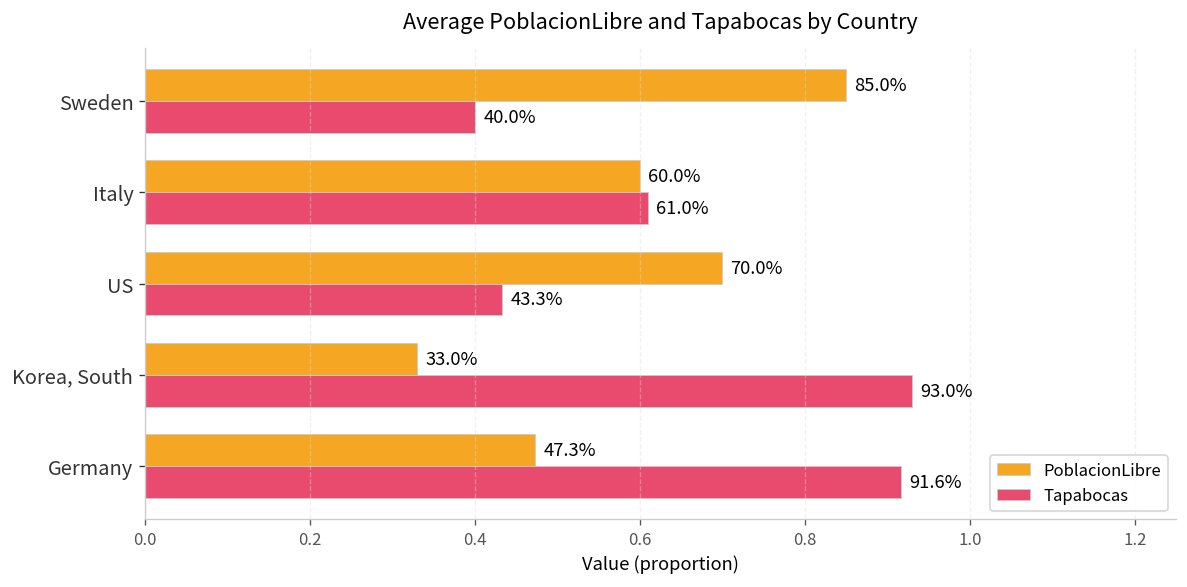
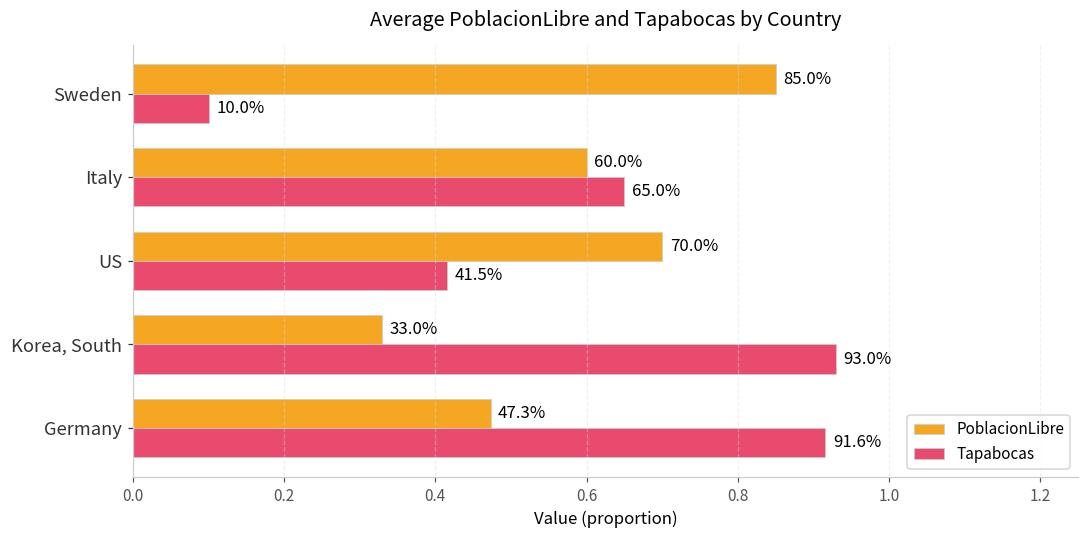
  {
    "PoblacionLibre": {
      "Sweden": "85.0%",
      "Italy": "60.0%",
      "US": "70.0%",
      "Korea, South": "33.0%",
      "Germany": "47.3%"
    },
    "Tapabocas": {
-     "Sweden": "40.0%",
-     "Italy": "61.0%",
-     "US": "43.3%",
+     "Sweden": "10.0%",
+     "Italy": "65.0%",
+     "US": "41.5%",
      "Korea, South": "93.0%",
      "Germany": "91.6%"
    }
  }
